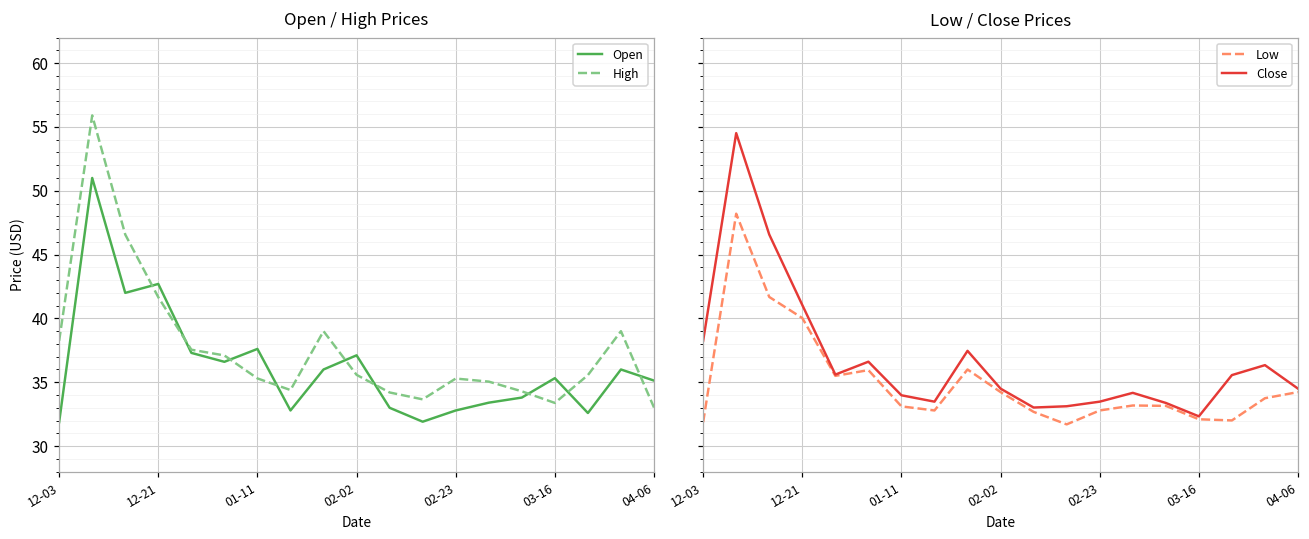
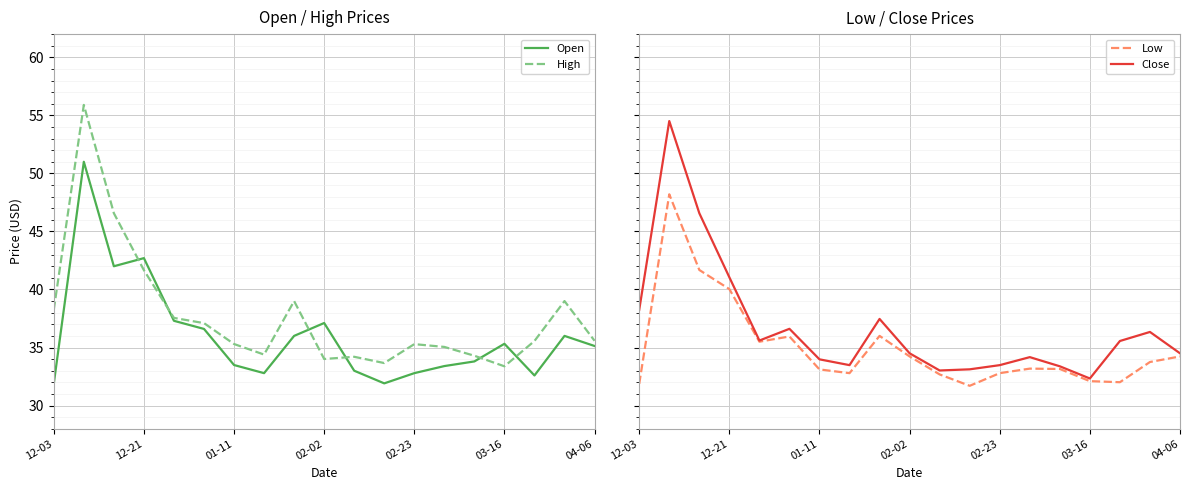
  {
    "Open / High Prices": {
      "Open": {
        "12-03": 31.9,
        "12-21": 42.7,
-       "01-11": 37.6,
+       "01-11": 33.5,
        "02-02": 37.1,
        "02-23": 32.8,
        "03-16": 35.3,
        "04-06": 35.1
      },
      "High": {
        "12-03": 38.3,
        "12-21": 41.7,
        "01-11": 35.3,
-       "02-02": 35.6,
+       "02-02": 34.0,
        "02-23": 35.3,
        "03-16": 33.4,
-       "04-06": 33.0
+       "04-06": 35.6
      }
    }
  }
